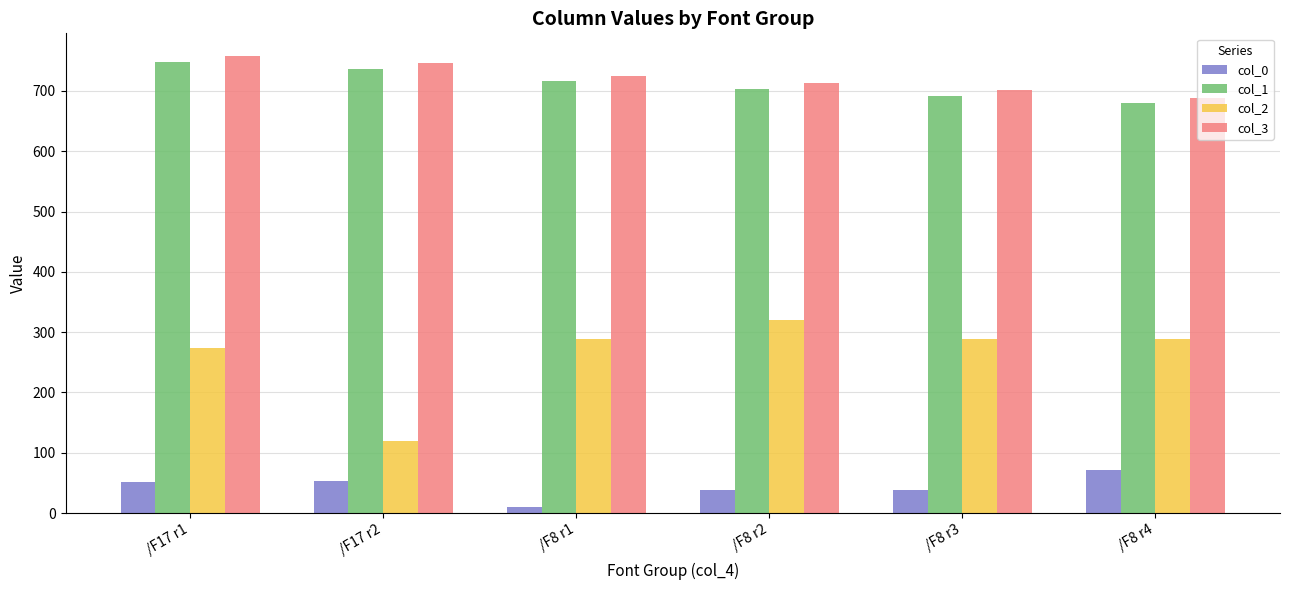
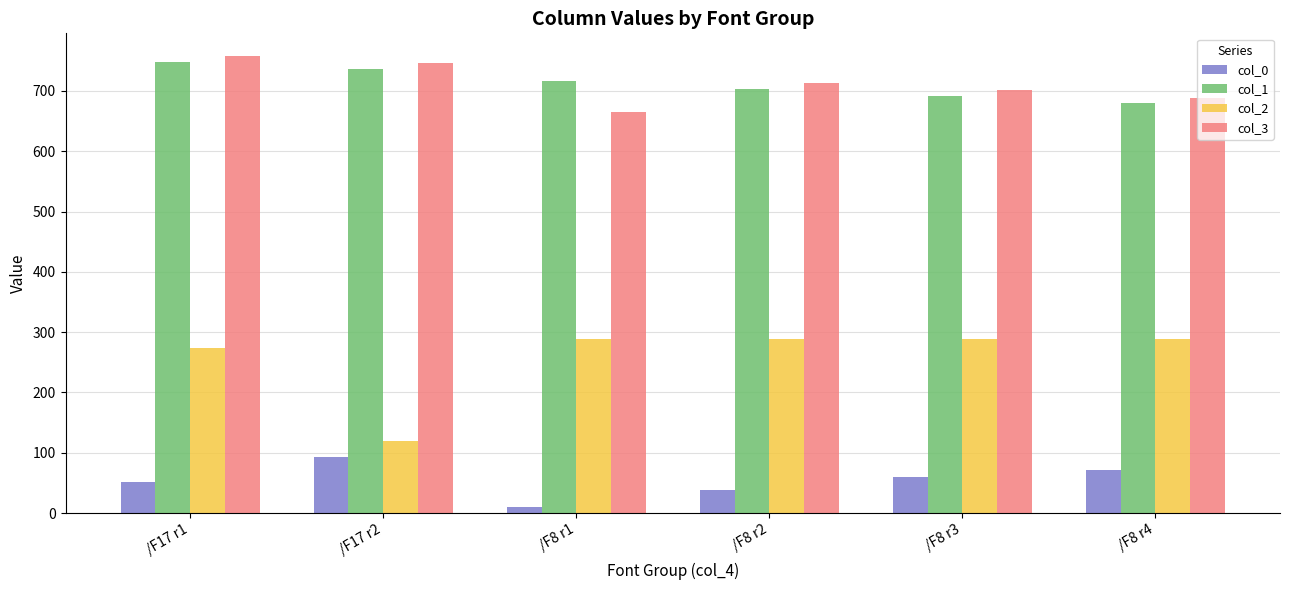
  {
    "col_0": {
      "/F17 r1": 50,
-     "/F17 r2": 50,
+     "/F17 r2": 90,
      "/F8 r1": 10,
      "/F8 r2": 40,
-     "/F8 r3": 40,
+     "/F8 r3": 60,
      "/F8 r4": 70
    },
    "col_1": {
      "/F17 r1": 750,
      "/F17 r2": 740,
      "/F8 r1": 720,
      "/F8 r2": 700,
      "/F8 r3": 690,
      "/F8 r4": 680
    },
    "col_2": {
      "/F17 r1": 270,
      "/F17 r2": 120,
      "/F8 r1": 290,
-     "/F8 r2": 320,
+     "/F8 r2": 290,
      "/F8 r3": 290,
      "/F8 r4": 290
    },
    "col_3": {
      "/F17 r1": 760,
      "/F17 r2": 750,
-     "/F8 r1": 720,
+     "/F8 r1": 670,
      "/F8 r2": 710,
      "/F8 r3": 700
    }
  }
